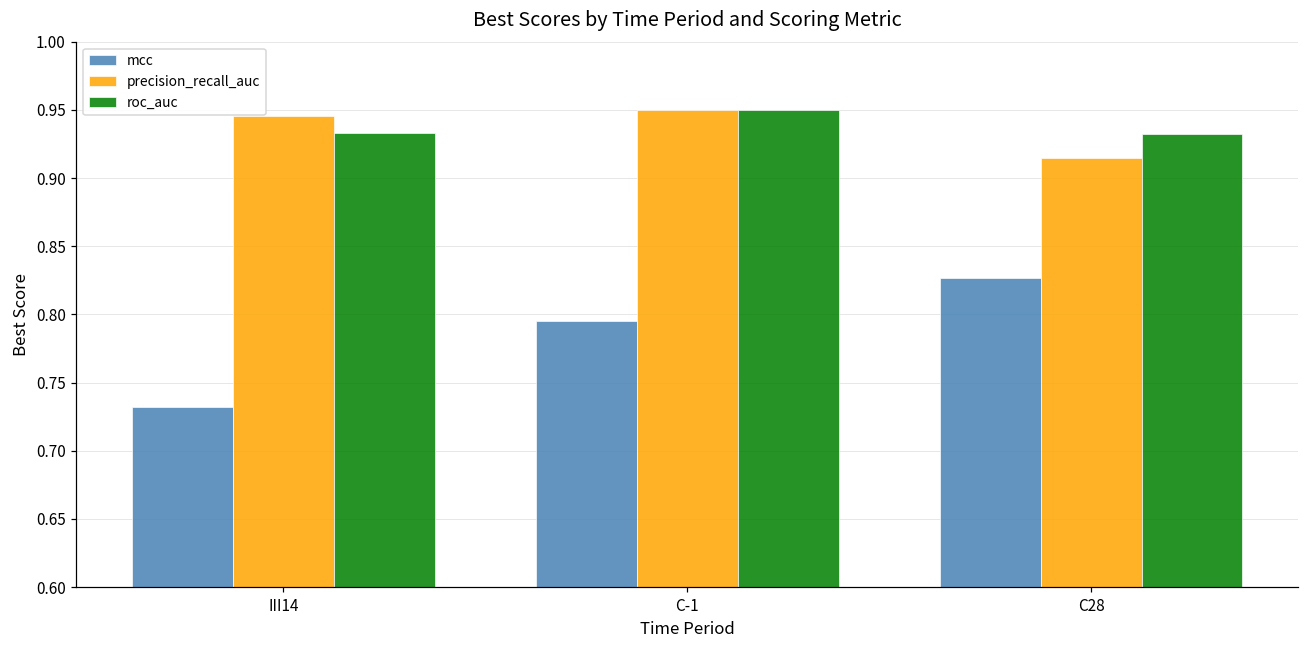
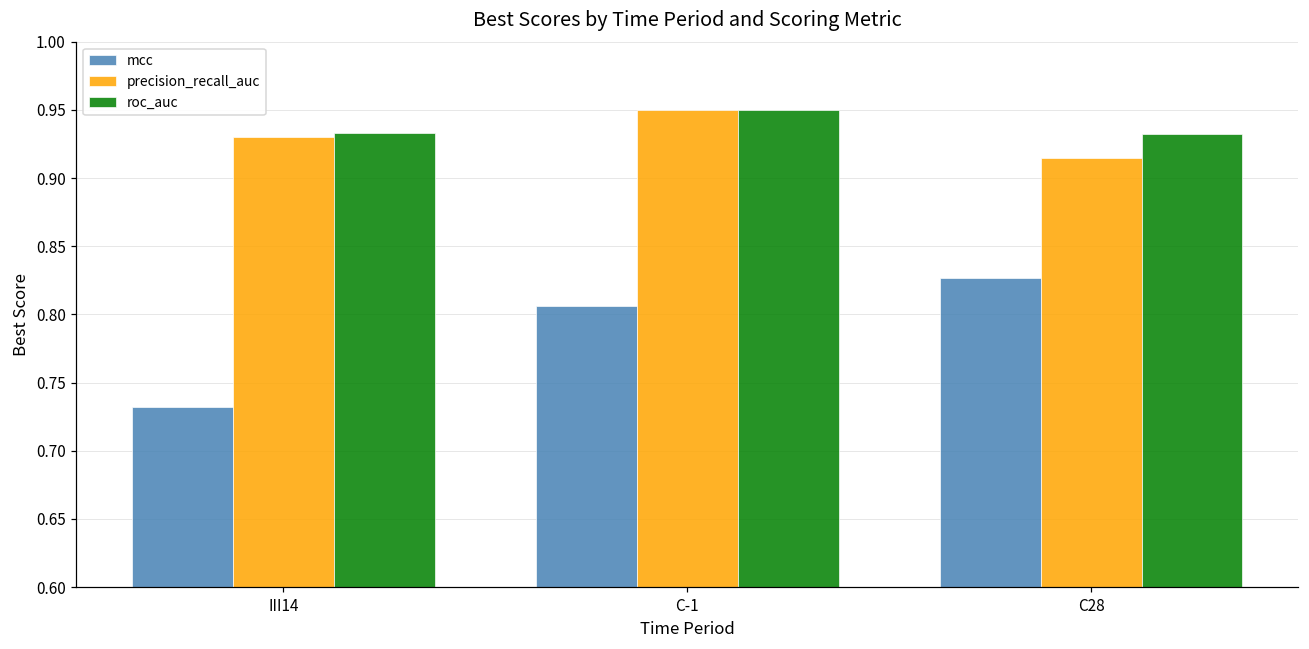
  {
    "mcc": {
      "III14": 0.732,
-     "C-1": 0.795,
+     "C-1": 0.806,
      "C28": 0.827
    },
    "precision_recall_auc": {
-     "III14": 0.945,
+     "III14": 0.930,
      "C-1": 0.950,
      "C28": 0.914
    },
    "roc_auc": {
      "III14": 0.933,
      "C-1": 0.950,
      "C28": 0.933
    }
  }
